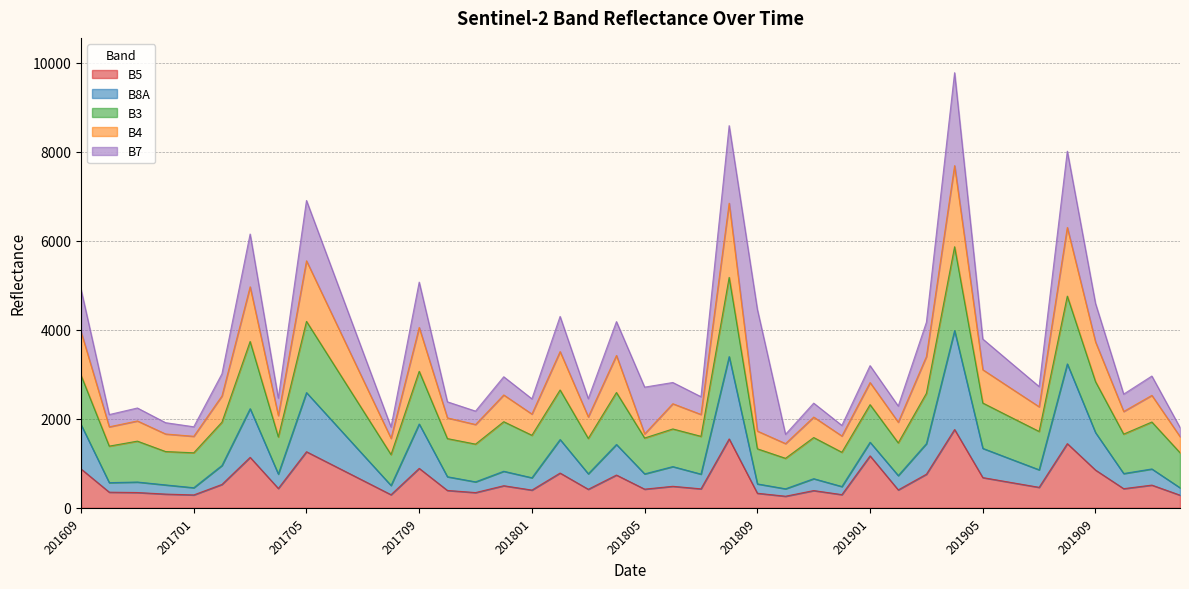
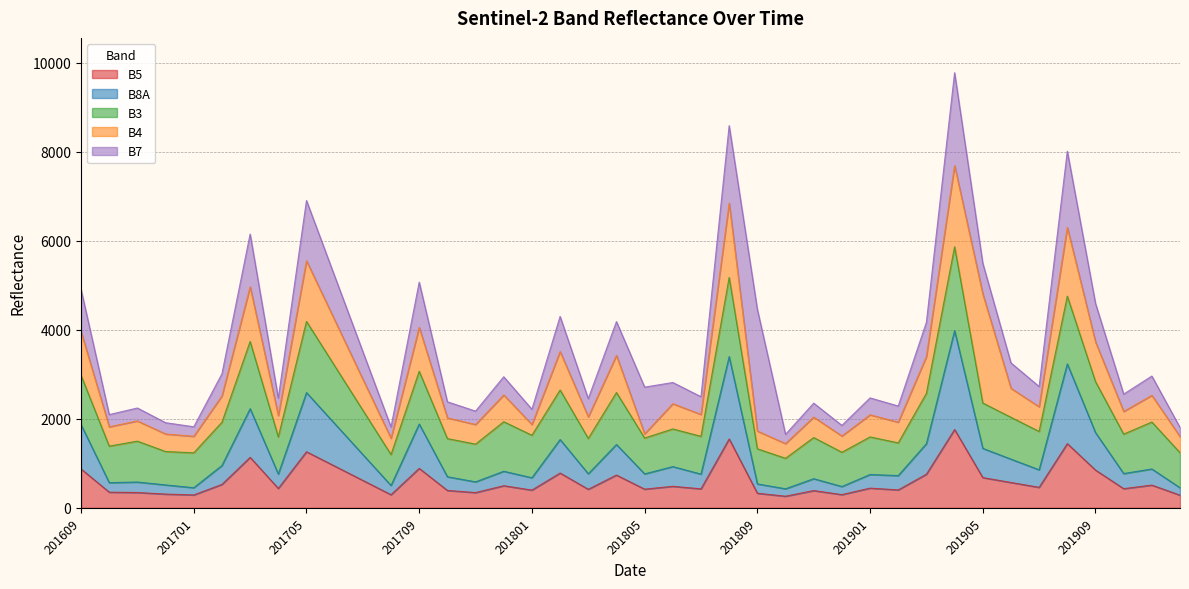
  {
    "B5": {
      "201609": 900,
      "201701": 300,
      "201705": 1300,
      "201709": 900,
      "201801": 400,
      "201805": 400,
      "201809": 300,
-     "201901": 1200,
+     "201901": 400,
      "201905": 700,
      "201909": 800
    },
    "B8A": {
      "201609": 1000,
      "201701": 200,
      "201705": 1300,
      "201709": 1000,
      "201801": 300,
      "201805": 300,
      "201809": 200,
      "201901": 300,
      "201905": 700,
      "201909": 800
    },
    "B3": {
      "201609": 1100,
      "201701": 800,
      "201705": 1600,
      "201709": 1200,
      "201801": 1000,
      "201805": 800,
      "201809": 800,
      "201901": 800,
      "201905": 1000,
      "201909": 1100
    },
    "B4": {
      "201609": 1000,
      "201701": 400,
      "201705": 1400,
      "201709": 1000,
-     "201801": 500,
+     "201801": 200,
      "201805": 100,
      "201809": 400,
      "201901": 500,
-     "201905": 700,
+     "201905": 2500,
      "201909": 900
    },
    "B7": {
      "201609": 900,
      "201701": 200,
      "201705": 1400,
      "201709": 1000,
      "201801": 300,
      "201805": 1100,
      "201809": 2700,
      "201901": 400,
      "201905": 700,
      "201909": 900
    }
  }
